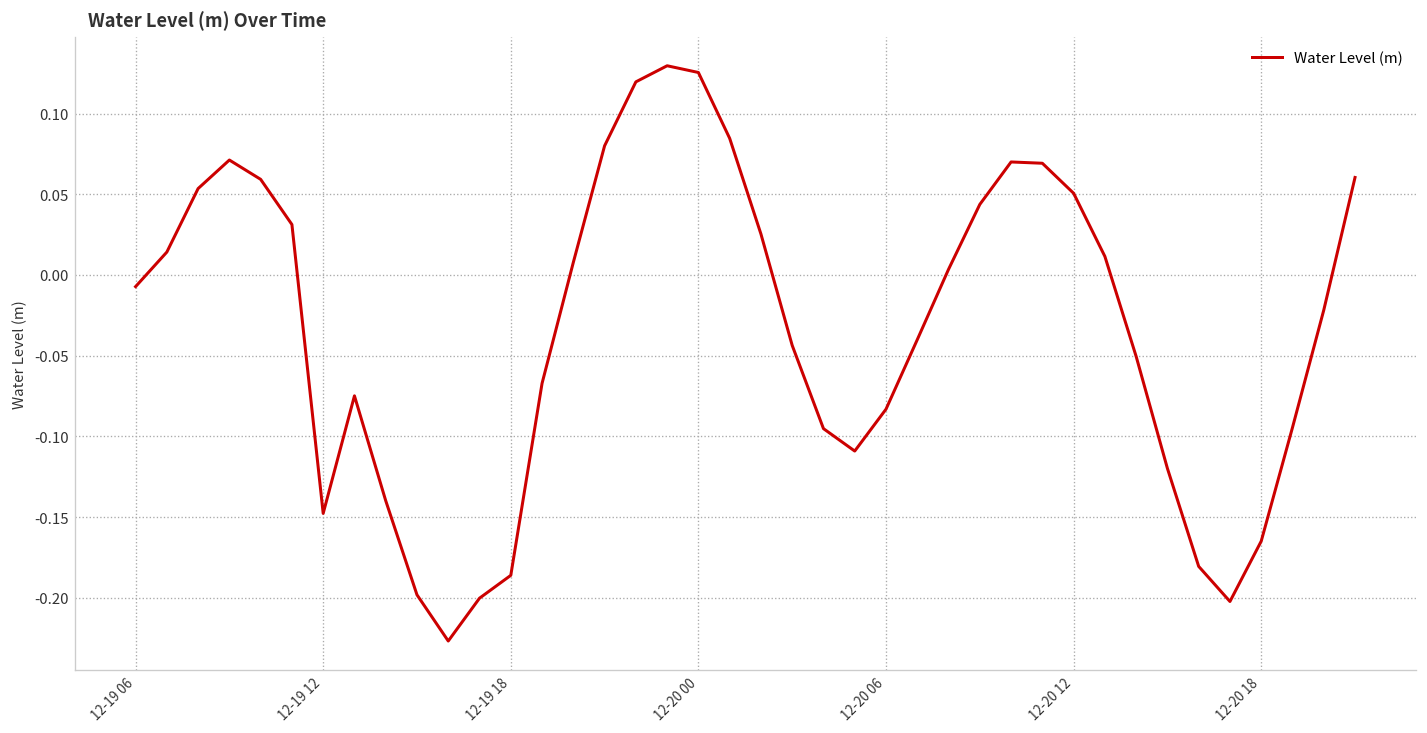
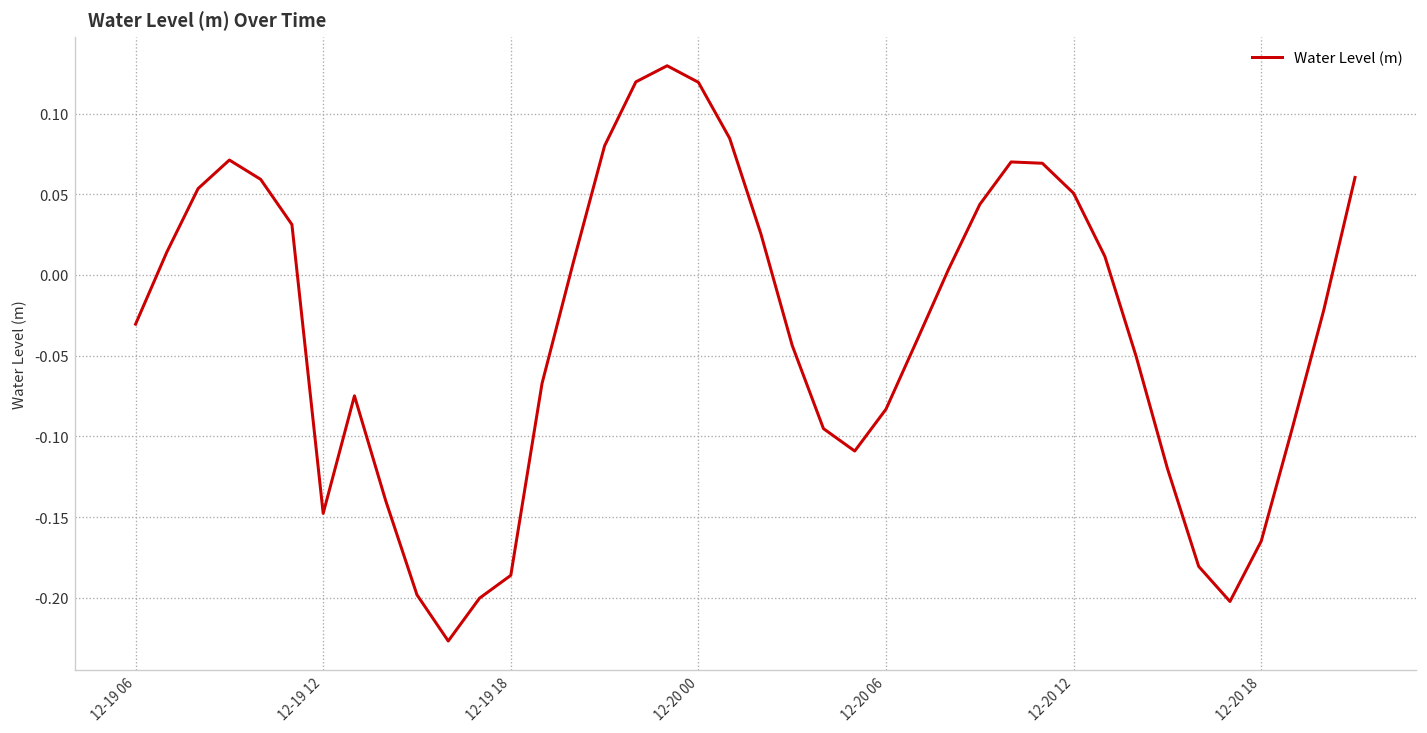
  {
-   "12-19 06": -0.007,
+   "12-19 06": -0.030,
    "12-19 12": -0.148,
    "12-19 18": -0.186,
-   "12-20 00": 0.125,
+   "12-20 00": 0.119,
    "12-20 06": -0.083,
    "12-20 12": 0.051,
    "12-20 18": -0.165
  }
